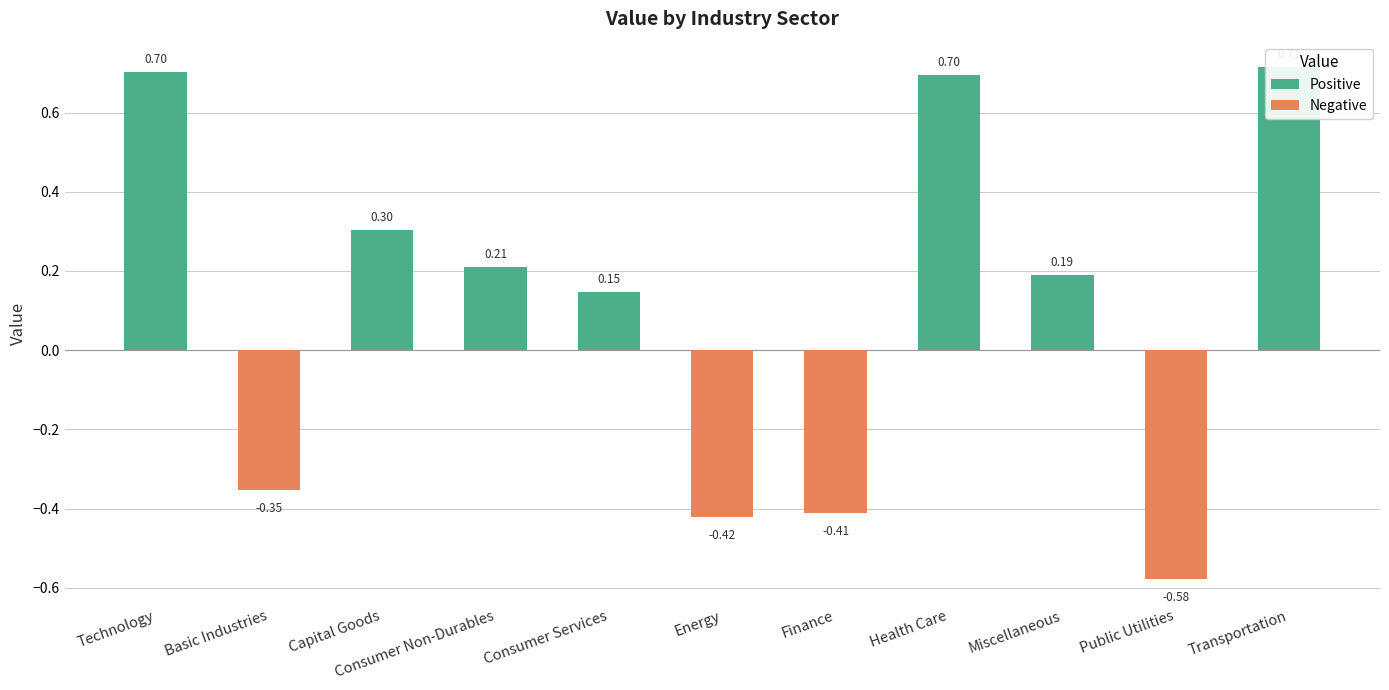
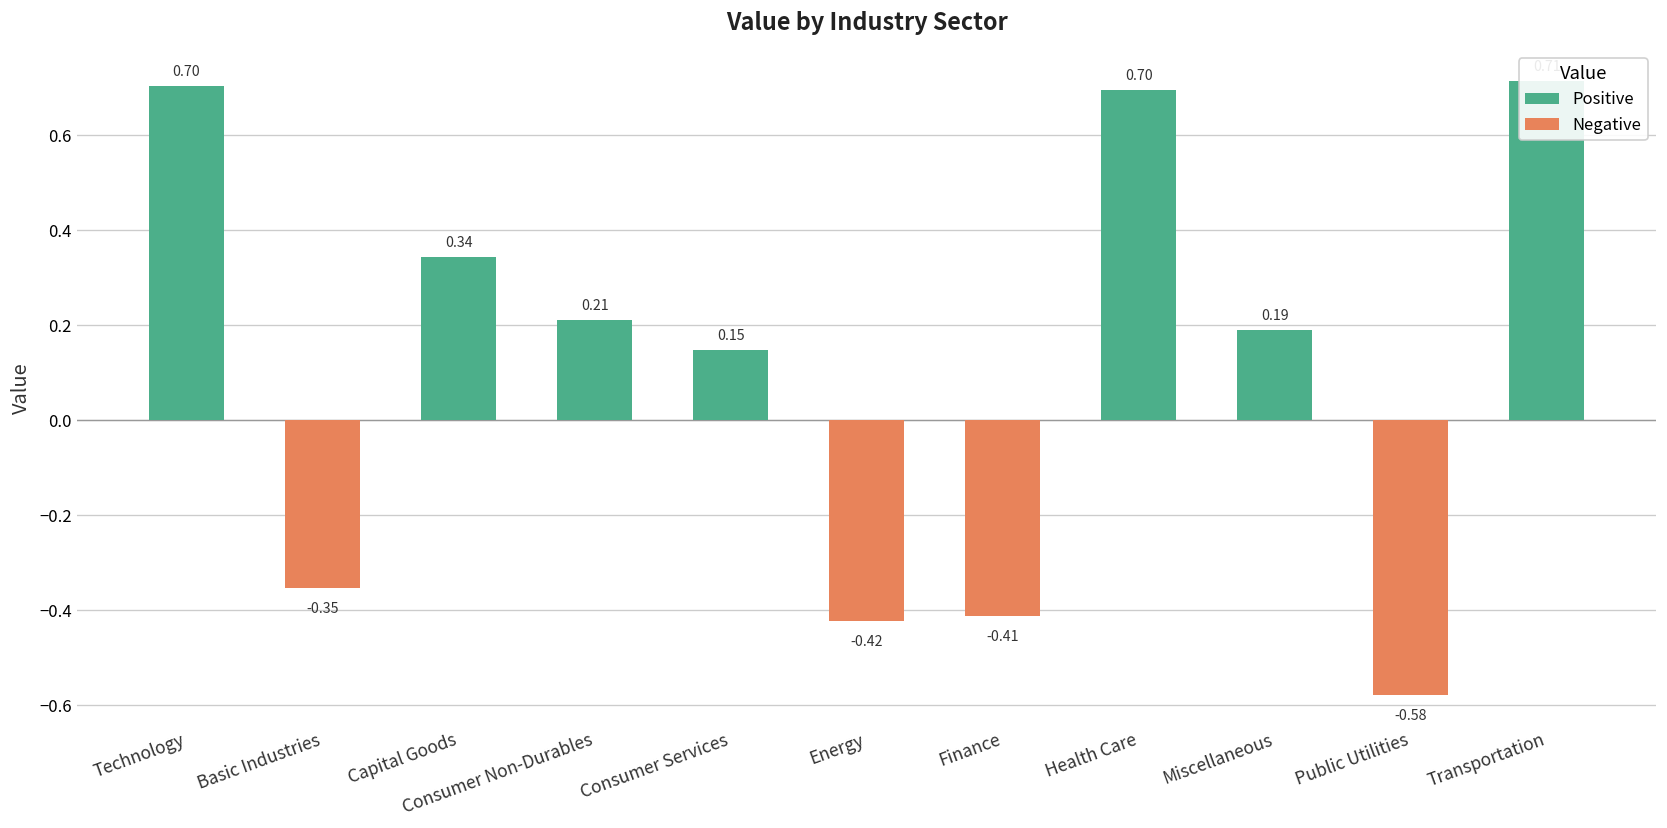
  {
    "Technology": 0.70,
    "Basic Industries": -0.35,
-   "Capital Goods": 0.30,
+   "Capital Goods": 0.34,
    "Consumer Non-Durables": 0.21,
    "Consumer Services": 0.15,
    "Energy": -0.42,
    "Finance": -0.41,
    "Health Care": 0.70,
    "Miscellaneous": 0.19,
    "Public Utilities": -0.58
  }
